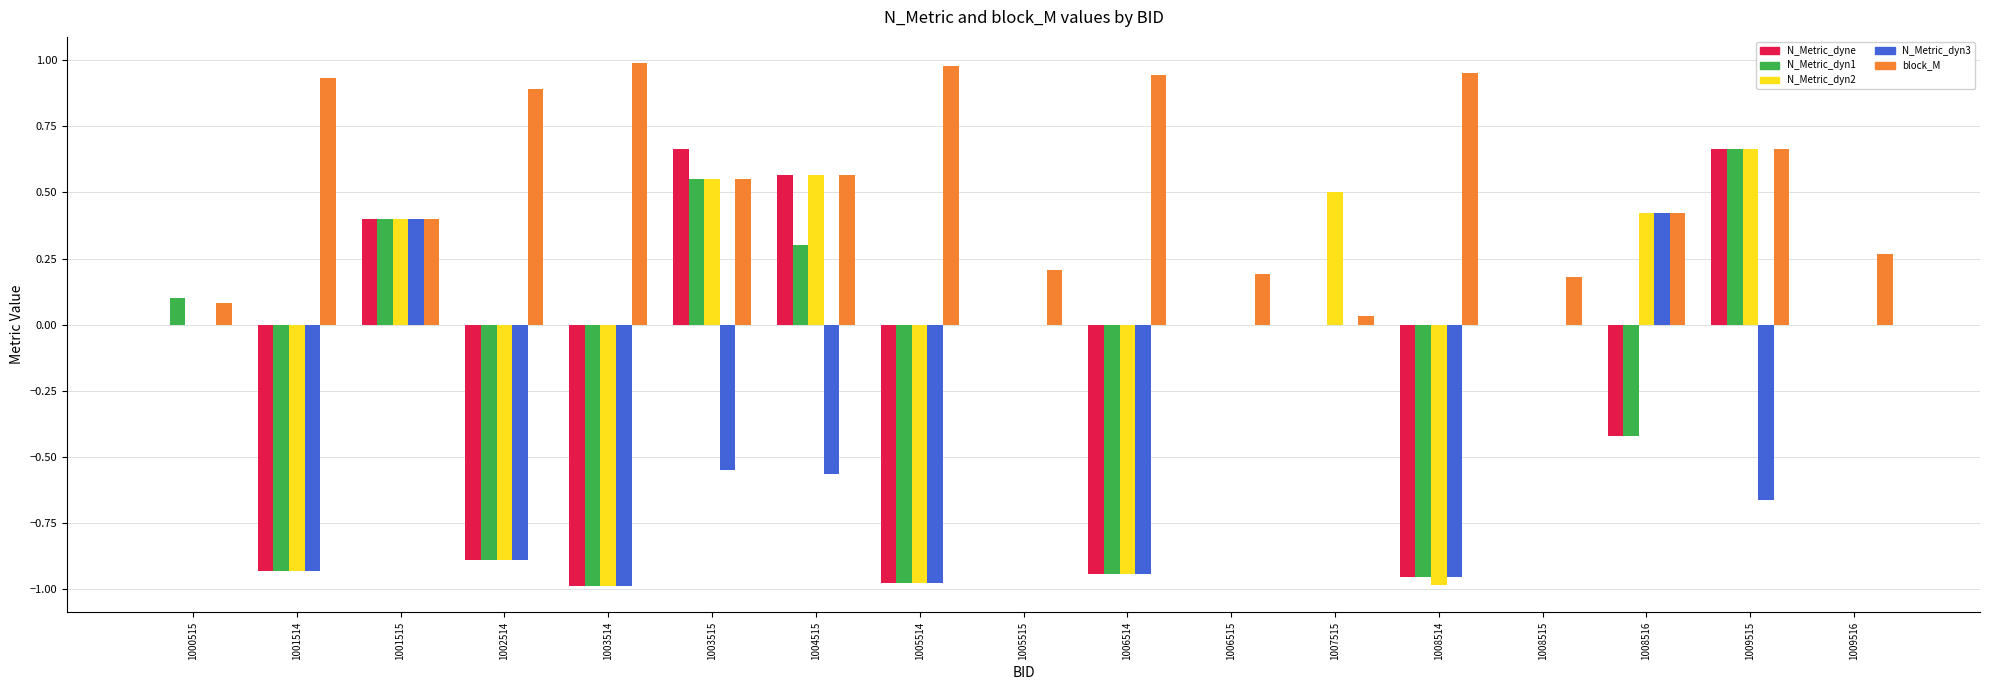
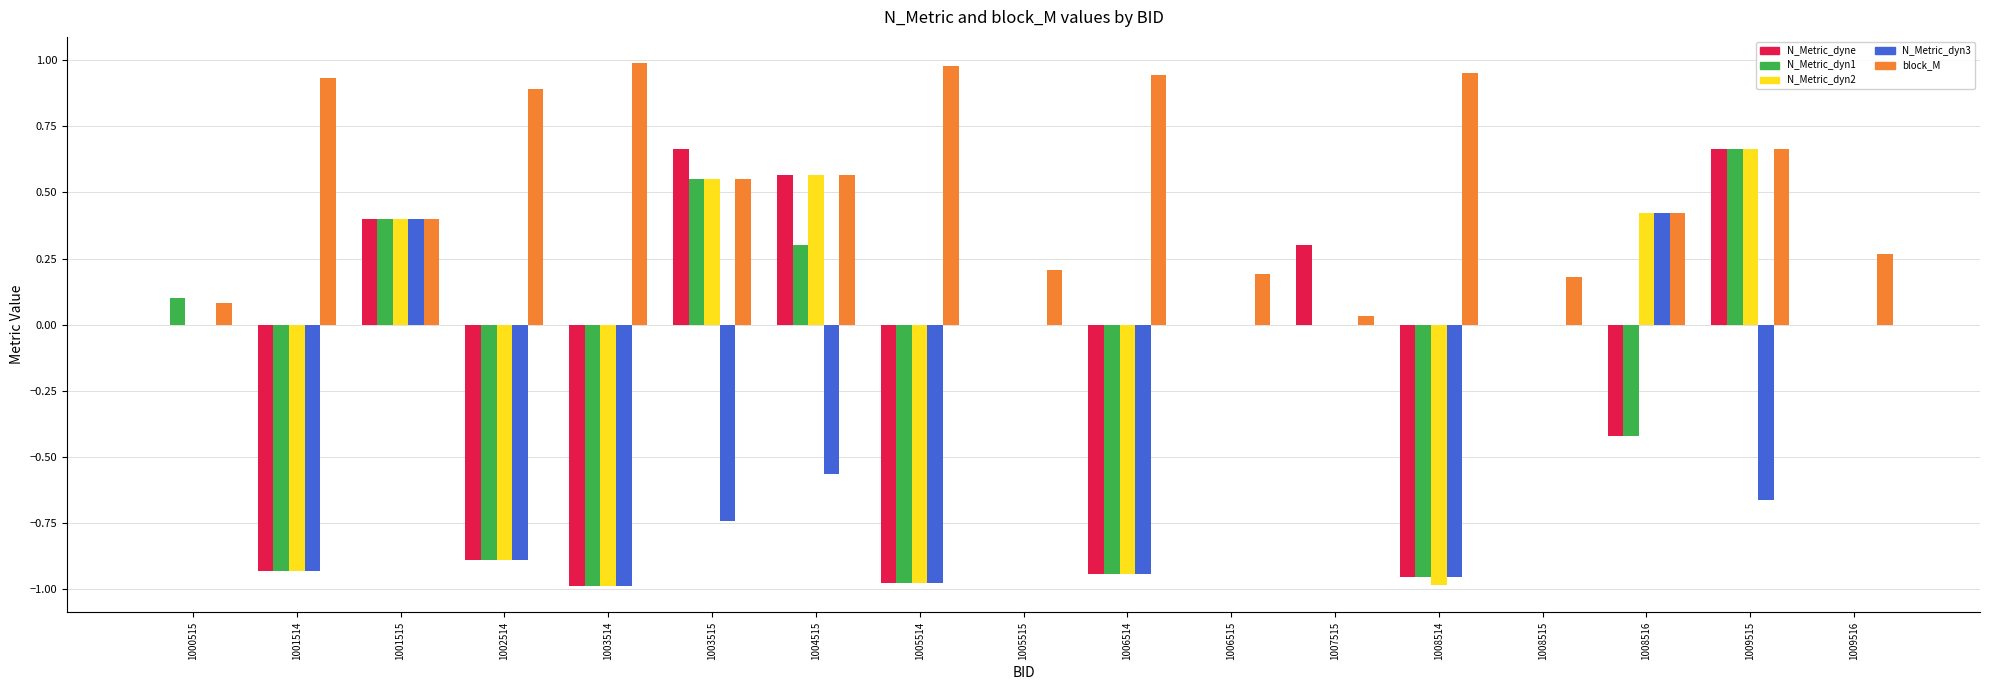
  {
    "N_Metric_dyne": {
      "1000515": 0.0,
      "1001514": -0.93,
      "1001515": 0.4,
      "1002514": -0.9,
      "1003514": -0.99,
      "1003515": 0.67,
      "1004515": 0.57,
      "1005514": -0.98,
      "1005515": 0.0,
      "1006514": -0.94,
      "1006515": 0.0,
-     "1007515": 0.0,
+     "1007515": 0.3,
      "1008514": -0.95,
      "1008515": 0.0,
      "1008516": -0.42,
      "1009515": 0.66,
      "1009516": 0.0
    },
    "N_Metric_dyn1": {
      "1000515": 0.10,
      "1001514": -0.93,
      "1001515": 0.40,
      "1002514": -0.89,
      "1003514": -0.99,
      "1003515": 0.55,
      "1004515": 0.30,
      "1005514": -0.98,
      "1005515": 0.00,
      "1006514": -0.94,
      "1006515": 0.00,
      "1007515": 0.00,
      "1008514": -0.95,
      "1008515": 0.00,
      "1008516": -0.42,
      "1009515": 0.66,
      "1009516": 0.00
    },
    "N_Metric_dyn2": {
      "1000515": 0.0,
      "1001514": -0.93,
      "1001515": 0.4,
      "1002514": -0.9,
      "1003514": -0.99,
      "1003515": 0.55,
      "1004515": 0.57,
      "1005514": -0.98,
      "1005515": 0.0,
      "1006514": -0.94,
      "1006515": 0.0,
-     "1007515": 0.5,
+     "1007515": 0.0,
      "1008514": -0.98,
      "1008515": 0.0,
      "1008516": 0.42,
      "1009515": 0.66,
      "1009516": 0.0
    },
    "N_Metric_dyn3": {
      "1000515": 0.00,
      "1001514": -0.93,
      "1001515": 0.40,
      "1002514": -0.89,
      "1003514": -0.99,
-     "1003515": -0.55,
+     "1003515": -0.74,
      "1004515": -0.57,
      "1005514": -0.98,
      "1005515": 0.00,
      "1006514": -0.94,
      "1006515": 0.00,
      "1007515": 0.00,
      "1008514": -0.95,
      "1008515": 0.00,
      "1008516": 0.42,
      "1009515": -0.66,
      "1009516": 0.00
    },
    "block_M": {
      "1000515": 0.08,
      "1001514": 0.93,
      "1001515": 0.40,
      "1002514": 0.89,
      "1003514": 0.99,
      "1003515": 0.55,
      "1004515": 0.57,
      "1005514": 0.98,
      "1005515": 0.21,
      "1006514": 0.94,
      "1006515": 0.19,
      "1007515": 0.03,
      "1008514": 0.95,
      "1008515": 0.18,
      "1008516": 0.42,
      "1009515": 0.66,
      "1009516": 0.27
    }
  }
